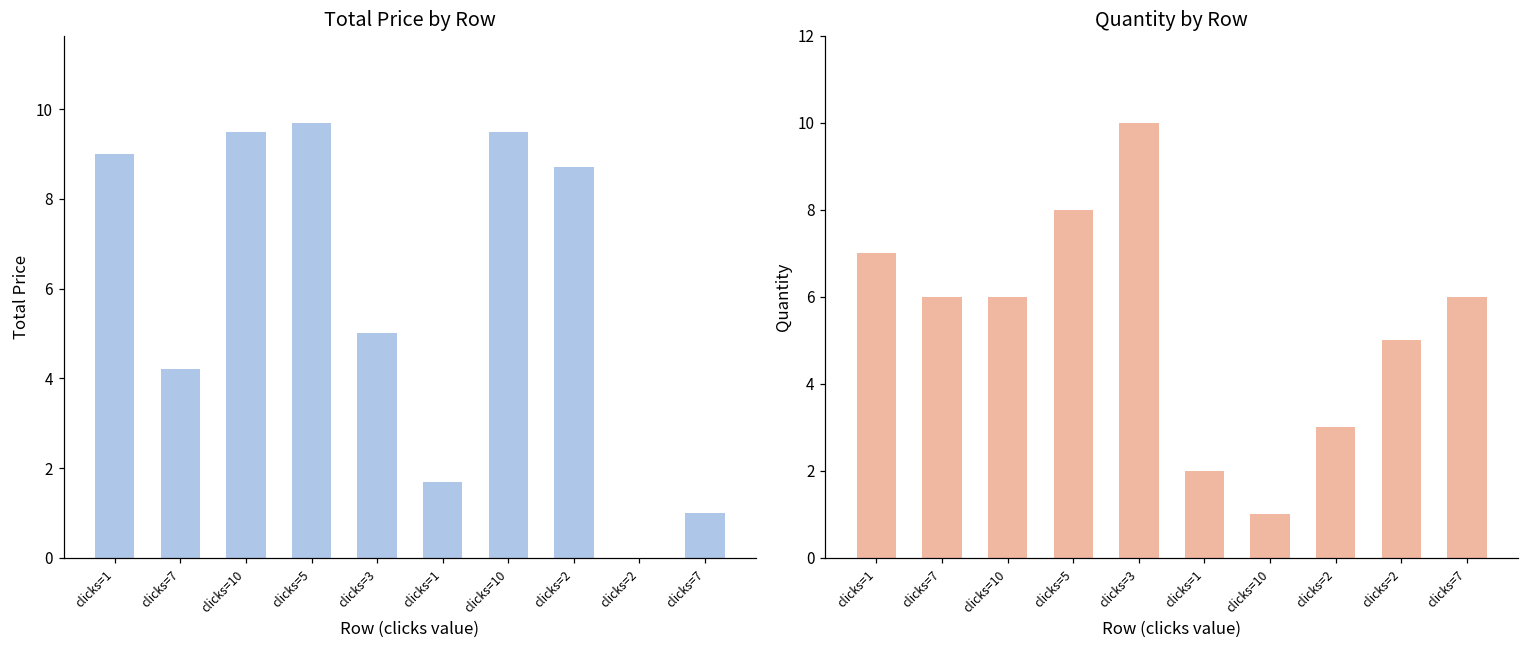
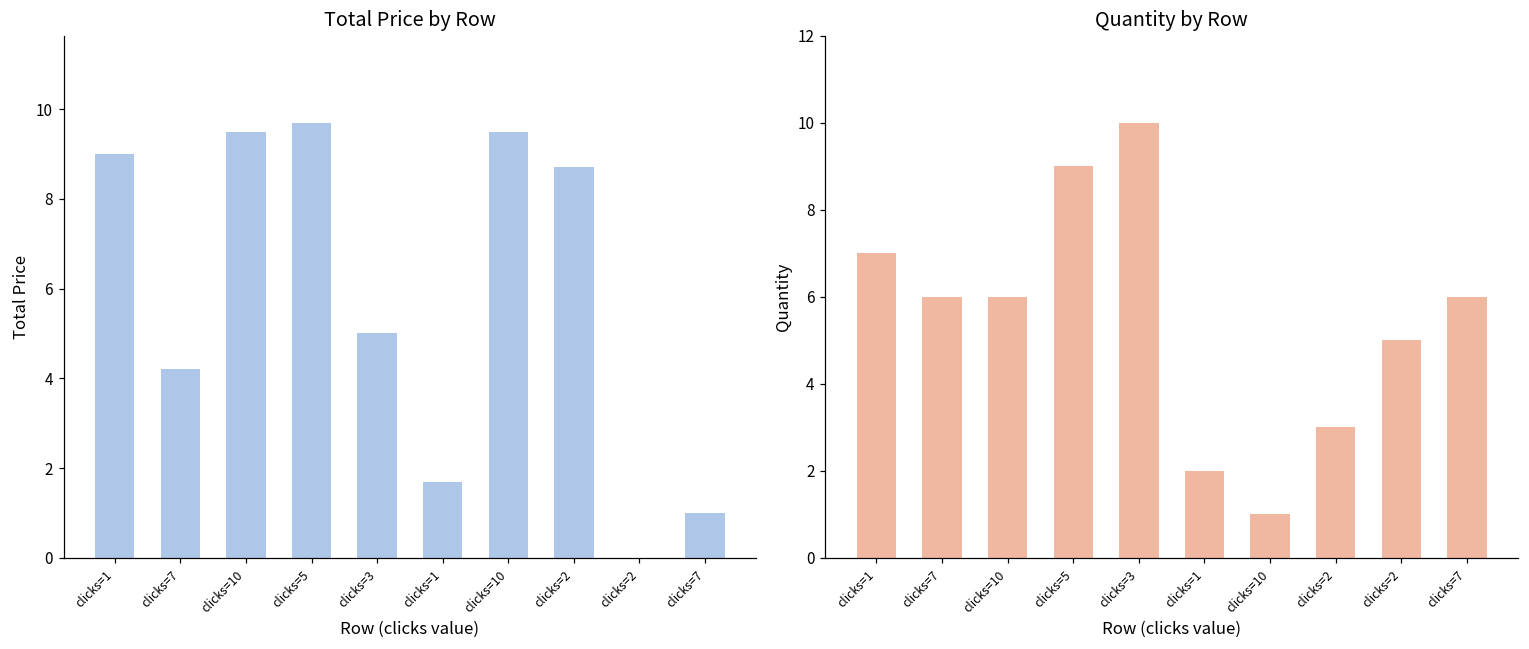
  {
    "Total Price by Row": {
      "clicks=5": 9.7,
      "clicks=3": 5.0
    },
    "Quantity by Row": {
-     "clicks=5": 8,
+     "clicks=5": 9,
      "clicks=3": 10
    }
  }
